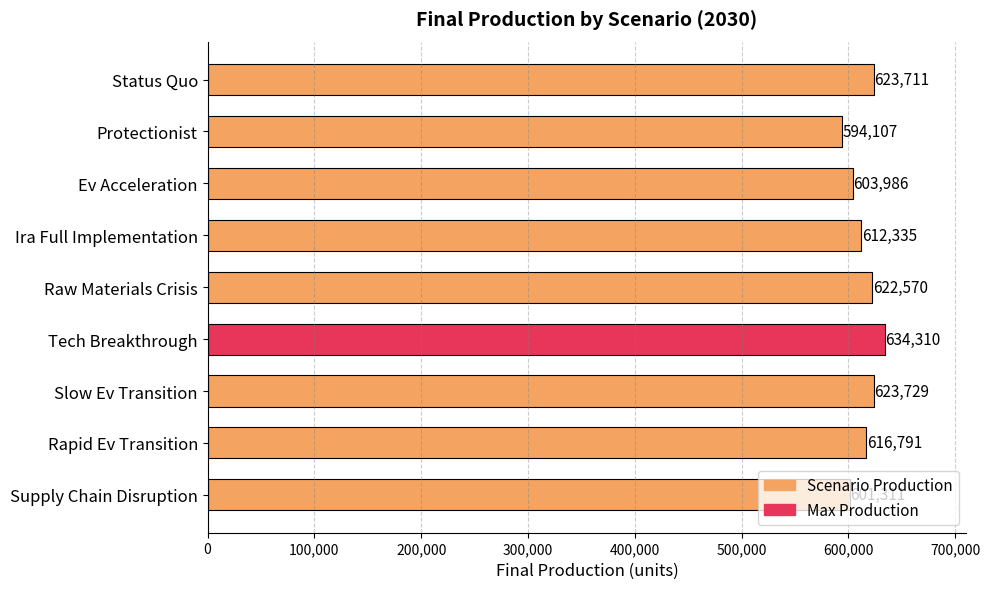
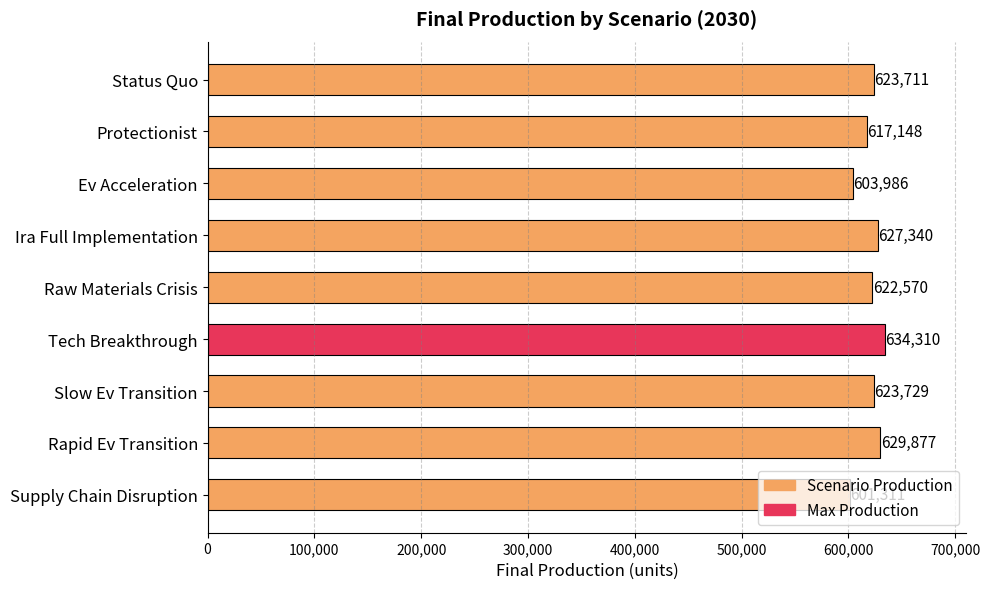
  {
    "Status Quo": "623,711",
-   "Protectionist": "594,107",
+   "Protectionist": "617,148",
    "Ev Acceleration": "603,986",
-   "Ira Full Implementation": "612,335",
+   "Ira Full Implementation": "627,340",
    "Raw Materials Crisis": "622,570",
    "Tech Breakthrough": "634,310",
    "Slow Ev Transition": "623,729",
-   "Rapid Ev Transition": "616,791"
+   "Rapid Ev Transition": "629,877"
  }
